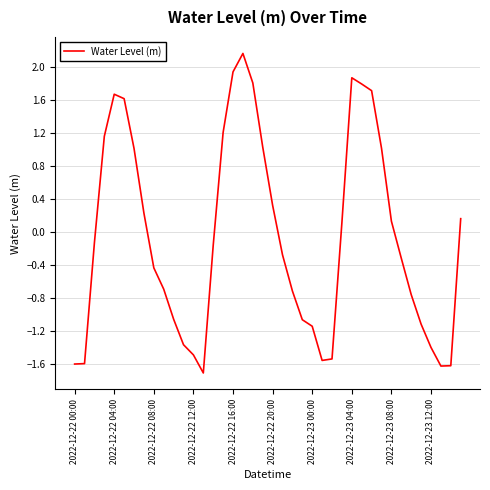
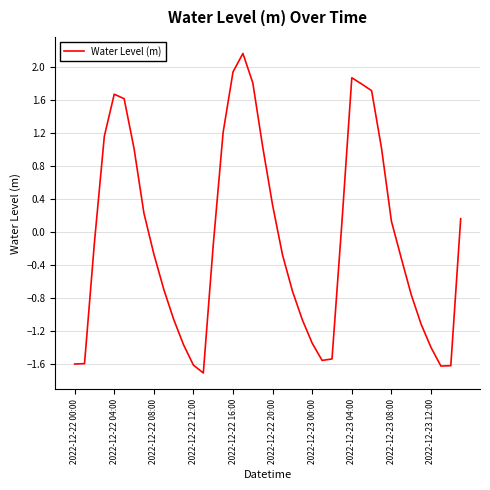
  {
    "2022-12-22 00:00": -1.6,
    "2022-12-22 04:00": 1.7,
-   "2022-12-22 08:00": -0.4,
-   "2022-12-22 12:00": -1.5,
+   "2022-12-22 08:00": -0.3,
+   "2022-12-22 12:00": -1.6,
    "2022-12-22 16:00": 1.9,
    "2022-12-22 20:00": 0.3,
-   "2022-12-23 00:00": -1.1,
+   "2022-12-23 00:00": -1.4,
    "2022-12-23 04:00": 1.9,
    "2022-12-23 08:00": 0.1,
    "2022-12-23 12:00": -1.4
  }
